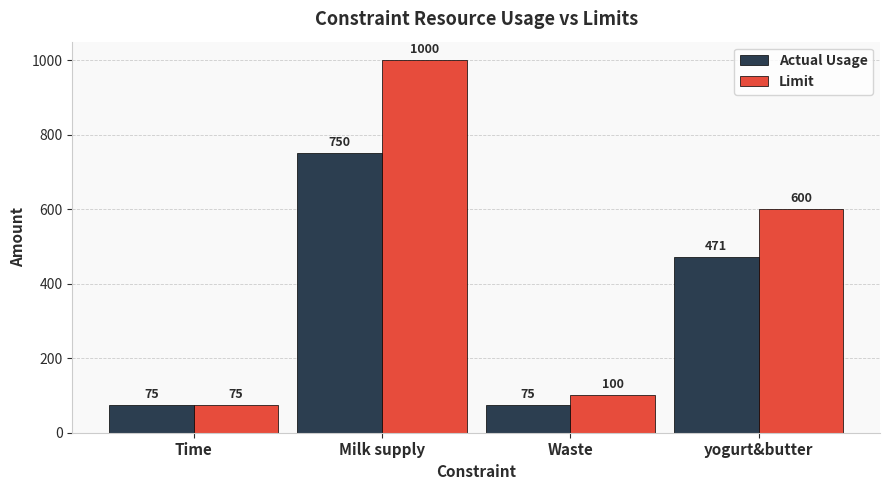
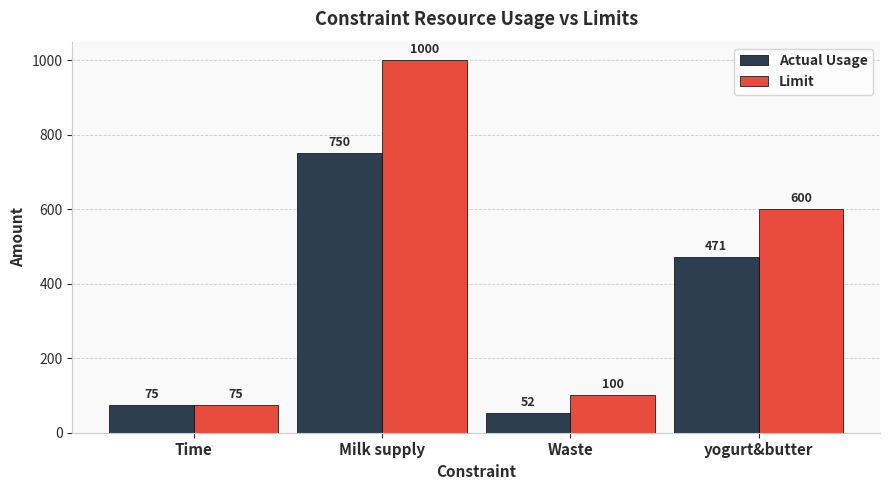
  {
    "Actual Usage": {
      "Time": 75,
      "Milk supply": 750,
-     "Waste": 75,
+     "Waste": 52,
      "yogurt&butter": 471
    },
    "Limit": {
      "Time": 75,
      "Milk supply": 1000,
      "Waste": 100,
      "yogurt&butter": 600
    }
  }
